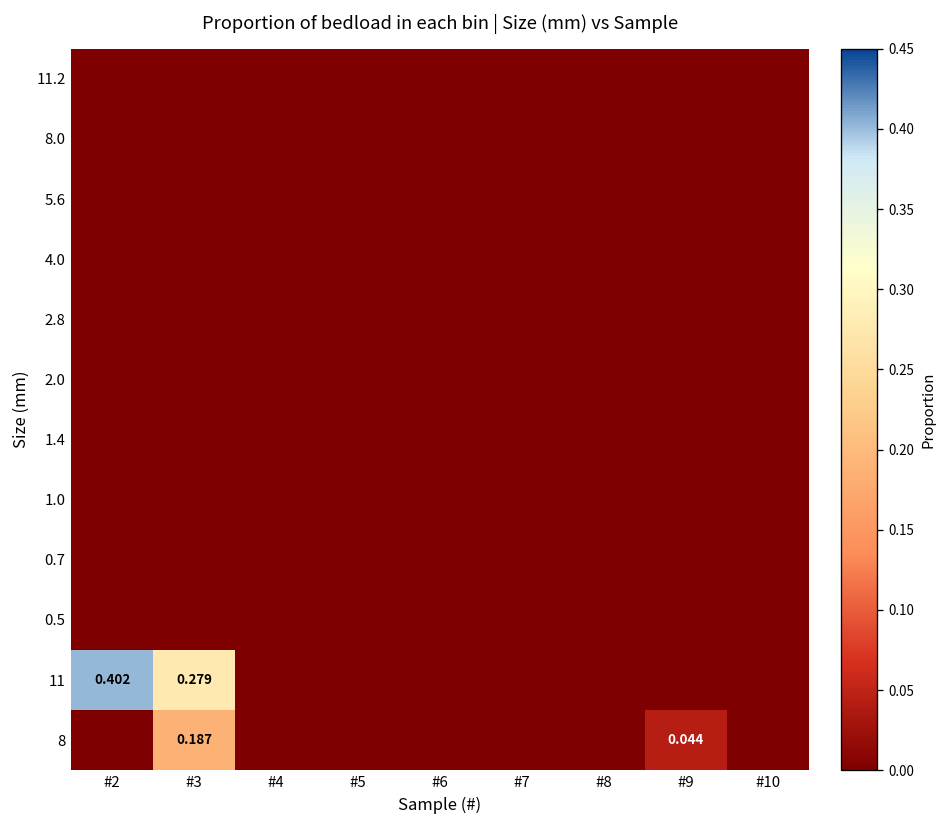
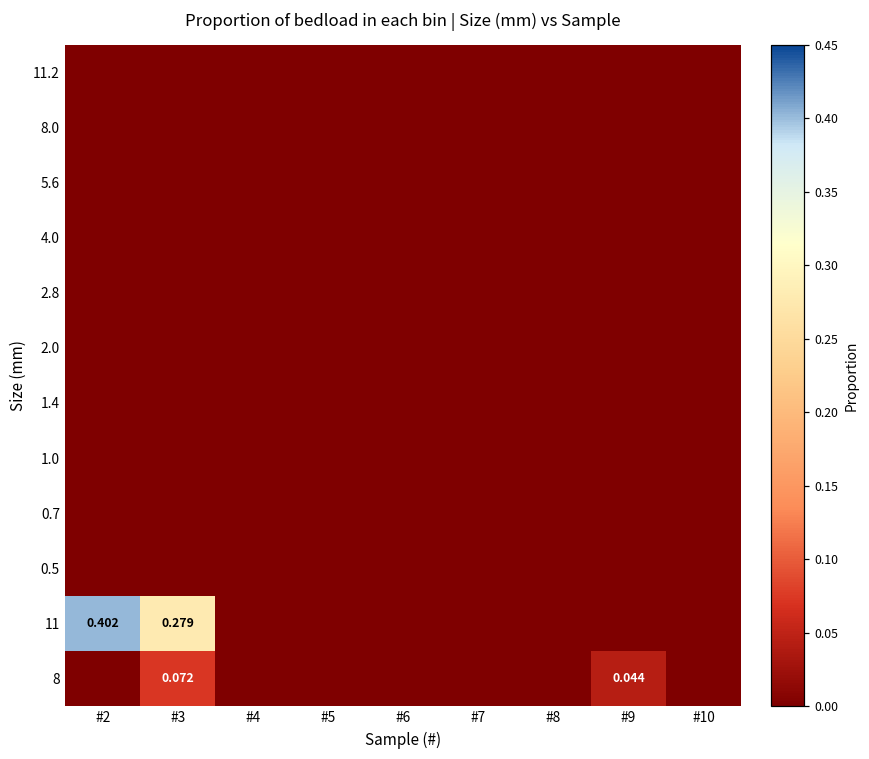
  {
    "11": {
      "#2": 0.402,
      "#3": 0.279
    },
    "8": {
-     "#3": 0.187,
+     "#3": 0.072,
      "#9": 0.044
    }
  }
